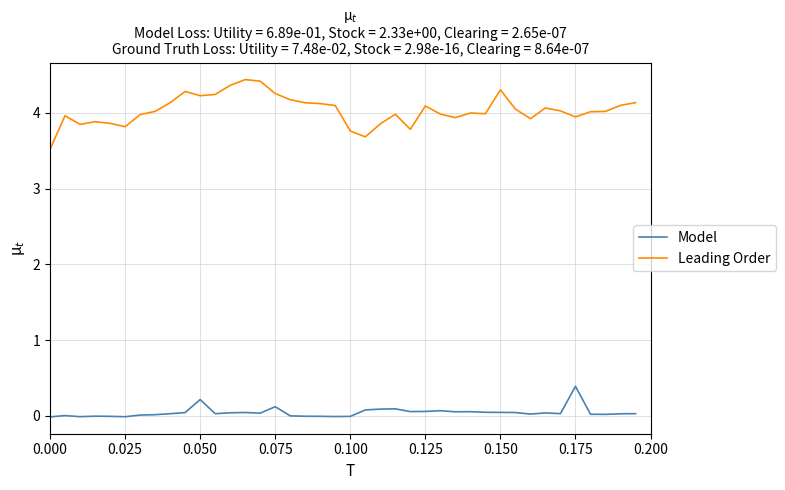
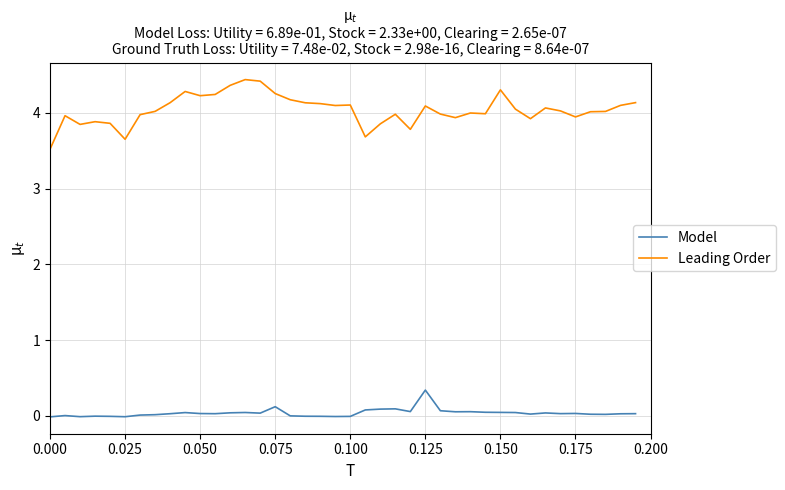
  {
    "Model": {
      "0.000": 0.0,
      "0.025": 0.0,
-     "0.050": 0.2,
+     "0.050": 0.0,
      "0.075": 0.1,
      "0.100": 0.0,
-     "0.125": 0.1,
+     "0.125": 0.3,
      "0.150": 0.0,
-     "0.175": 0.4
+     "0.175": 0.0
    },
    "Leading Order": {
      "0.000": 3.5,
-     "0.025": 3.8,
+     "0.025": 3.7,
      "0.050": 4.2,
      "0.075": 4.3,
-     "0.100": 3.8,
+     "0.100": 4.1,
      "0.125": 4.1,
      "0.150": 4.3,
      "0.175": 3.9
    }
  }
